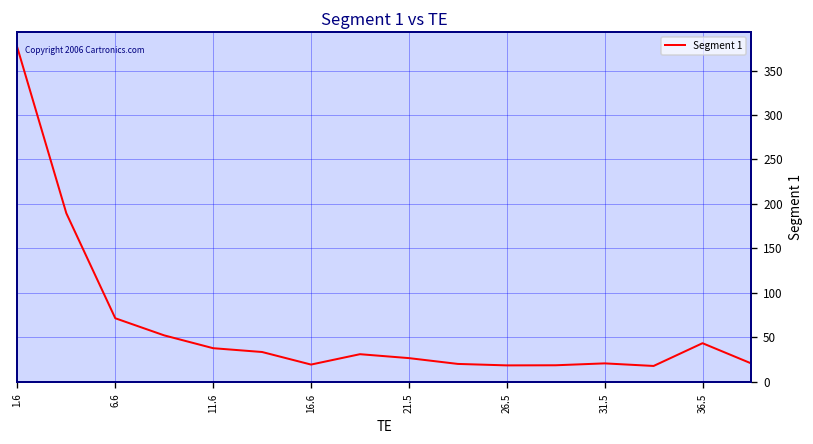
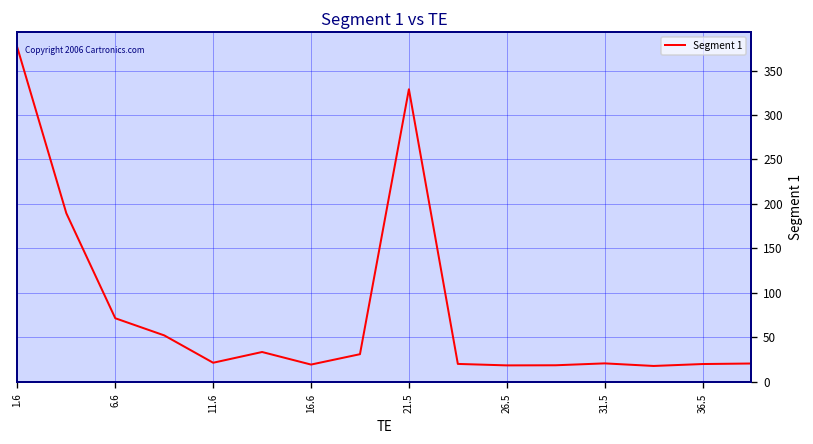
  {
    "6.6": 70,
-   "11.6": 40,
+   "11.6": 20,
    "16.6": 20,
-   "21.5": 30,
+   "21.5": 330,
    "26.5": 20,
    "31.5": 20,
-   "36.5": 40
+   "36.5": 20
  }
